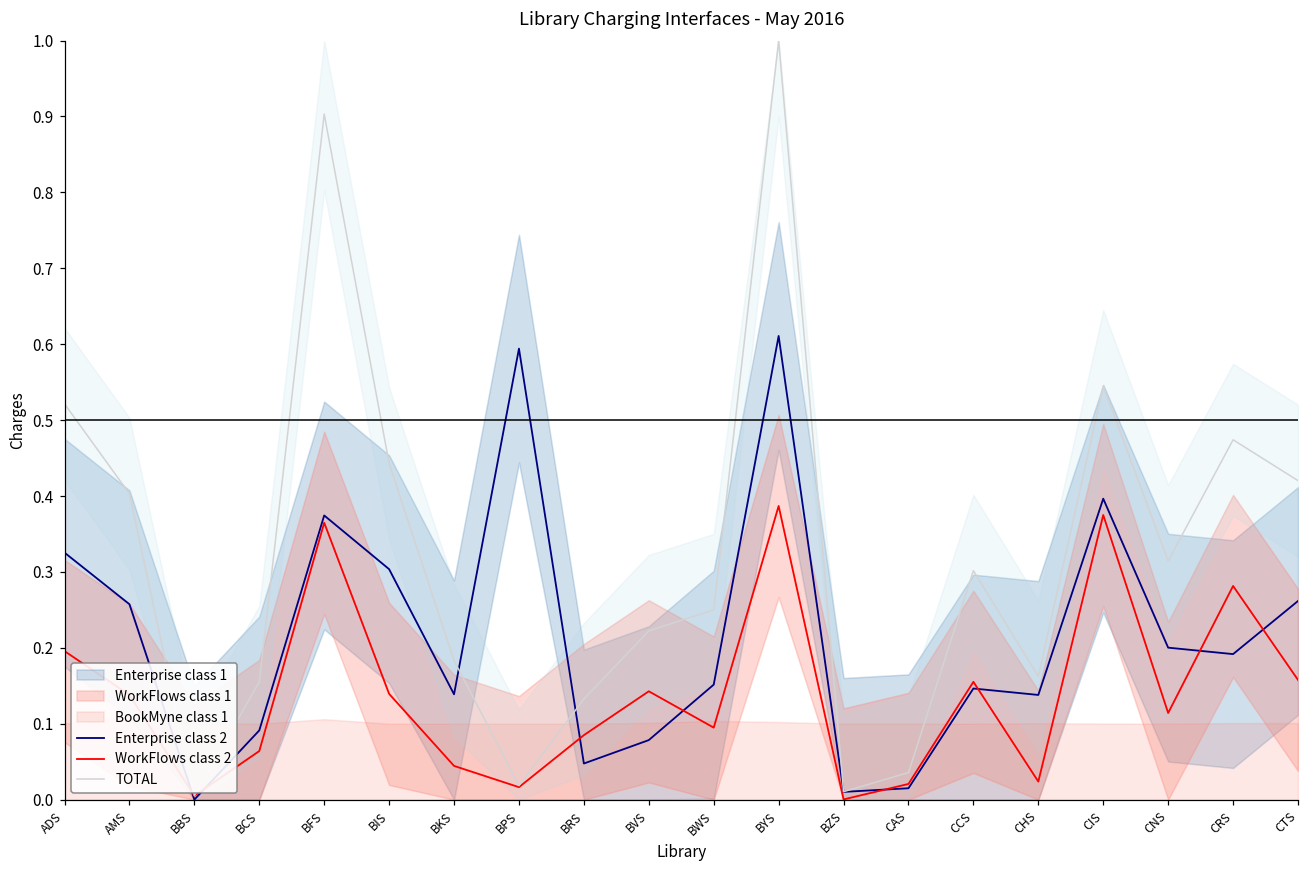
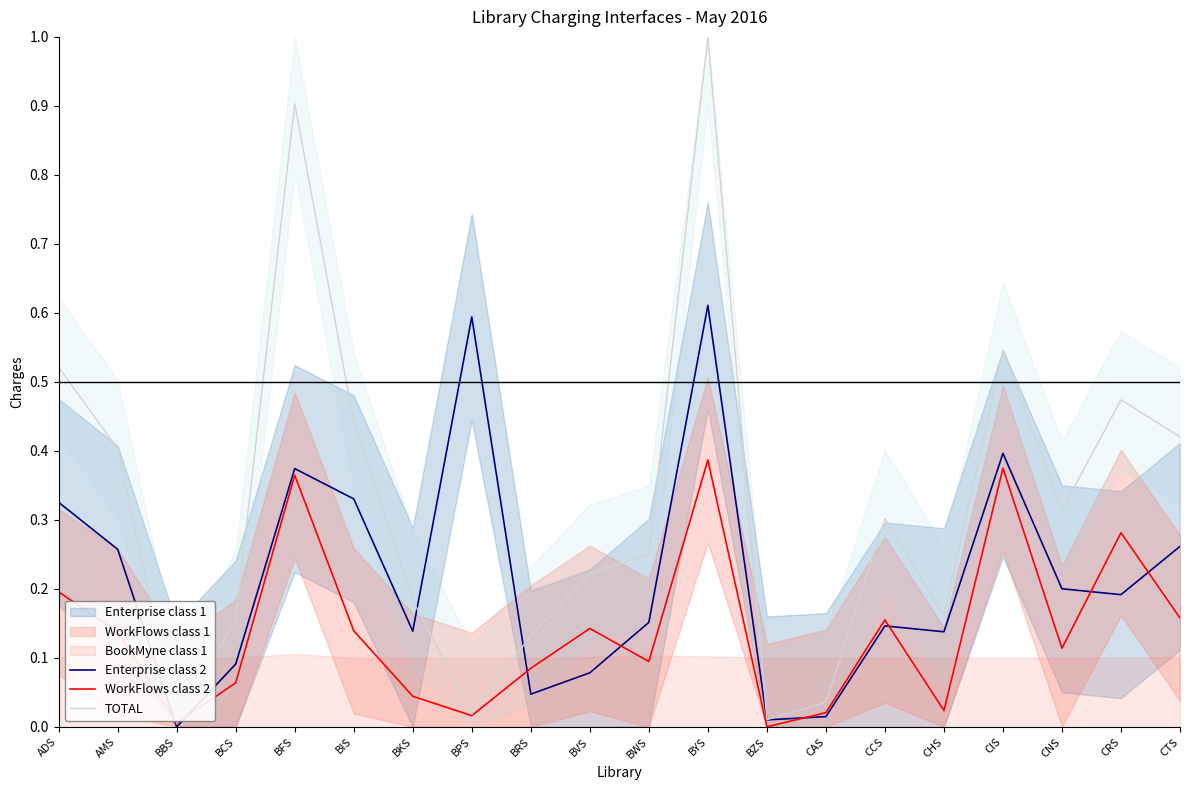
  {
    "Enterprise class 2": {
      "ADS": 0.33,
      "BBS": 0.00,
      "BCS": 0.09,
      "BFS": 0.37,
-     "BIS": 0.30,
+     "BIS": 0.33,
      "BKS": 0.14,
      "BPS": 0.59,
      "BRS": 0.05,
      "BVS": 0.08,
      "BWS": 0.15,
      "BYS": 0.61,
      "CAS": 0.02,
      "CCS": 0.15,
      "CHS": 0.14,
      "CIS": 0.40,
      "CNS": 0.20,
      "CRS": 0.19,
      "CTS": 0.26
    },
    "WorkFlows class 2": {
      "ADS": 0.20,
      "BCS": 0.06,
      "BFS": 0.36,
      "BIS": 0.14,
      "BKS": 0.04,
      "BRS": 0.08,
      "BVS": 0.14,
      "BWS": 0.09,
      "BYS": 0.39,
      "BZS": 0.00,
      "CAS": 0.02,
      "CCS": 0.16,
      "CHS": 0.02,
      "CIS": 0.37,
      "CNS": 0.11,
      "CRS": 0.28,
      "CTS": 0.16
    }
  }
